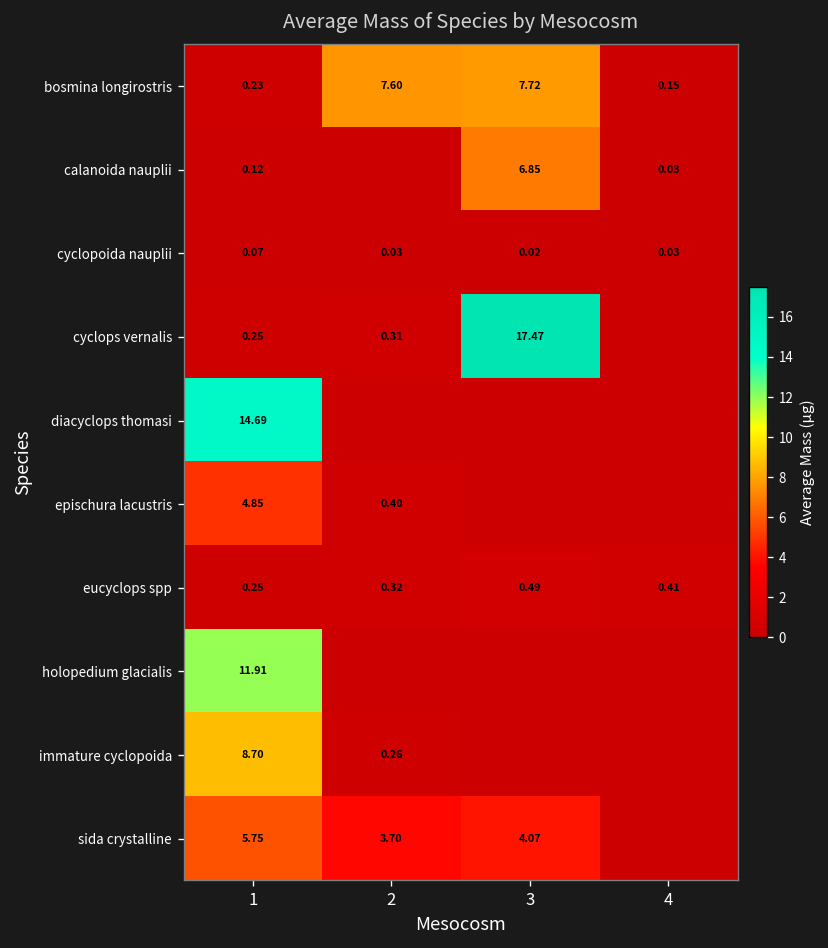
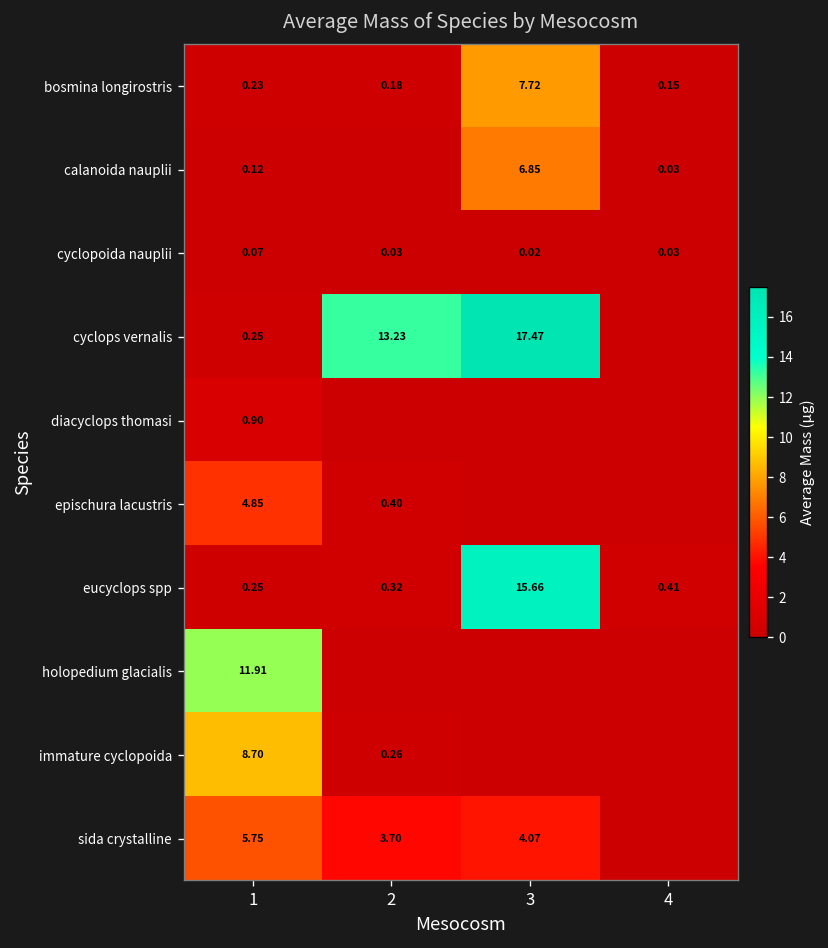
  {
    "bosmina longirostris": {
      "1": 0.23,
-     "2": 7.60,
+     "2": 0.18,
      "3": 7.72,
      "4": 0.15
    },
    "calanoida nauplii": {
      "1": 0.12,
      "3": 6.85,
      "4": 0.03
    },
    "cyclopoida nauplii": {
      "1": 0.07,
      "2": 0.03,
      "3": 0.02,
      "4": 0.03
    },
    "cyclops vernalis": {
      "1": 0.25,
-     "2": 0.31,
+     "2": 13.23,
      "3": 17.47
    },
    "diacyclops thomasi": {
-     "1": 14.69
+     "1": 0.90
    },
    "epischura lacustris": {
      "1": 4.85,
      "2": 0.40
    },
    "eucyclops spp": {
      "1": 0.25,
      "2": 0.32,
-     "3": 0.49,
+     "3": 15.66,
      "4": 0.41
    },
    "holopedium glacialis": {
      "1": 11.91
    },
    "immature cyclopoida": {
      "1": 8.70,
      "2": 0.26
    },
    "sida crystalline": {
      "1": 5.75,
      "2": 3.70,
      "3": 4.07
    }
  }
